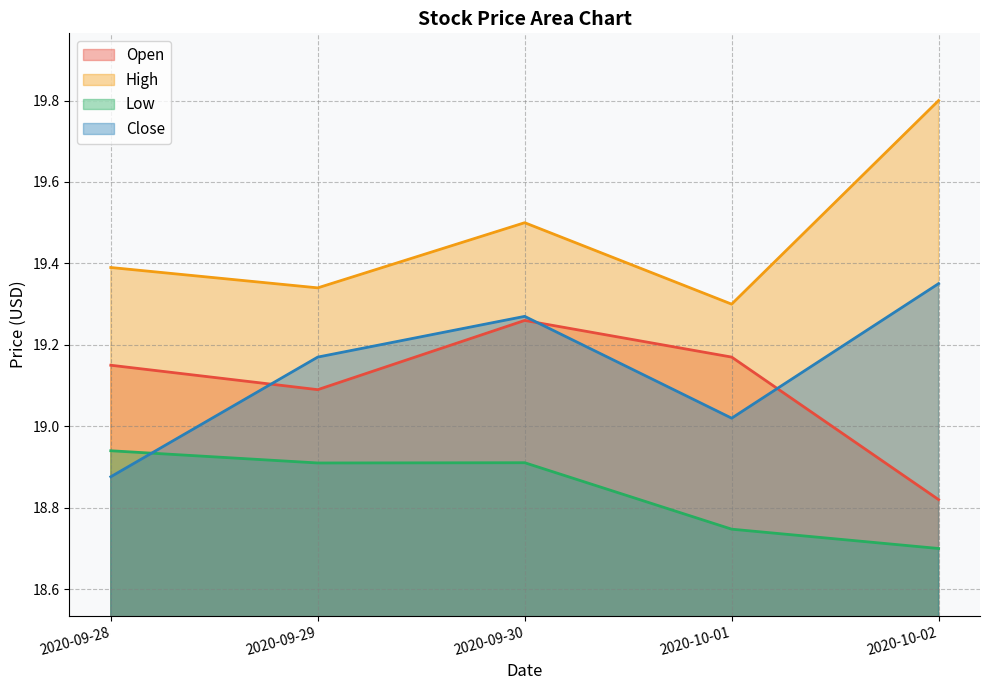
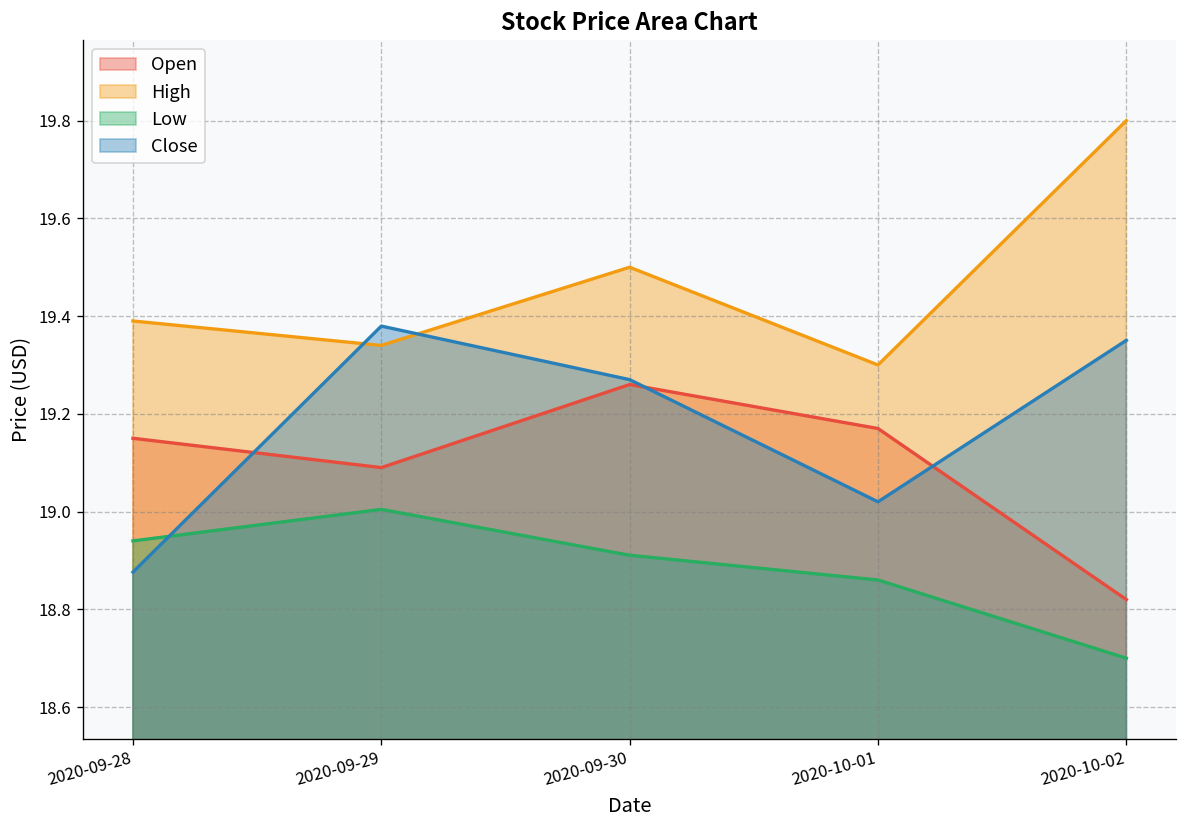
  {
    "Low": {
      "2020-09-28": 18.94,
-     "2020-09-29": 18.91,
+     "2020-09-29": 19.00,
      "2020-09-30": 18.91,
-     "2020-10-01": 18.75,
+     "2020-10-01": 18.86,
      "2020-10-02": 18.70
    },
    "Close": {
      "2020-09-28": 18.88,
-     "2020-09-29": 19.17,
+     "2020-09-29": 19.38,
      "2020-09-30": 19.27,
      "2020-10-01": 19.02,
      "2020-10-02": 19.35
    }
  }
